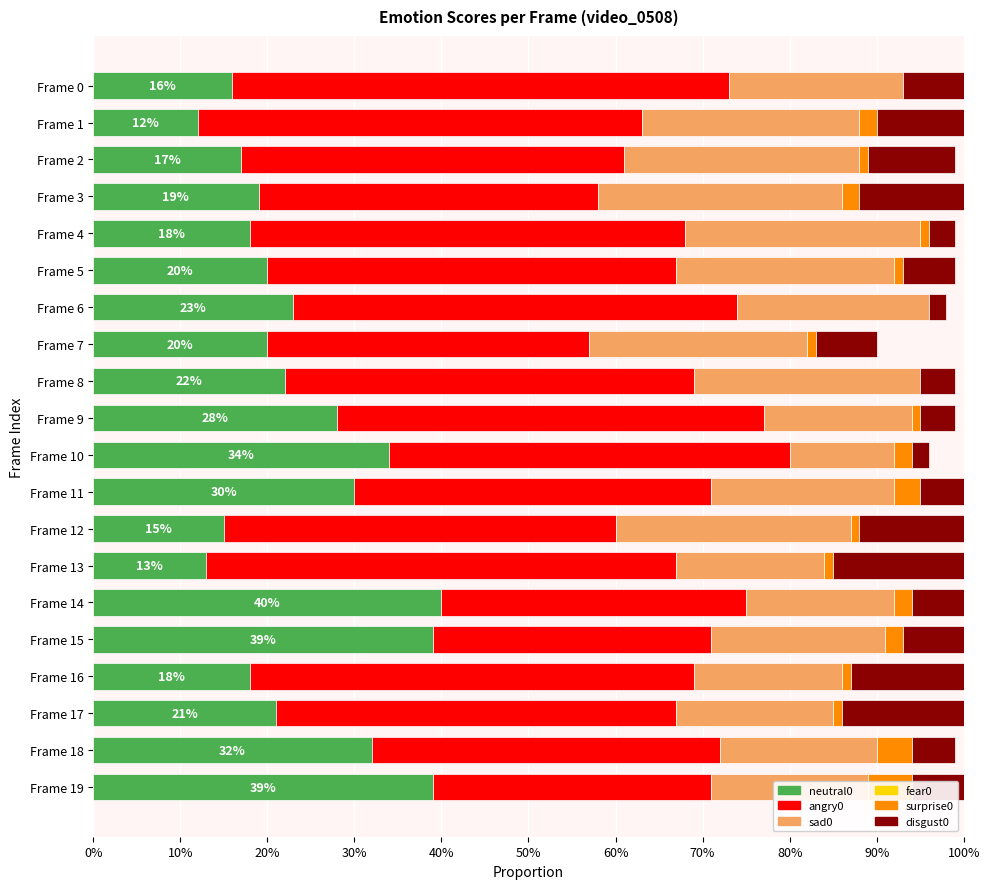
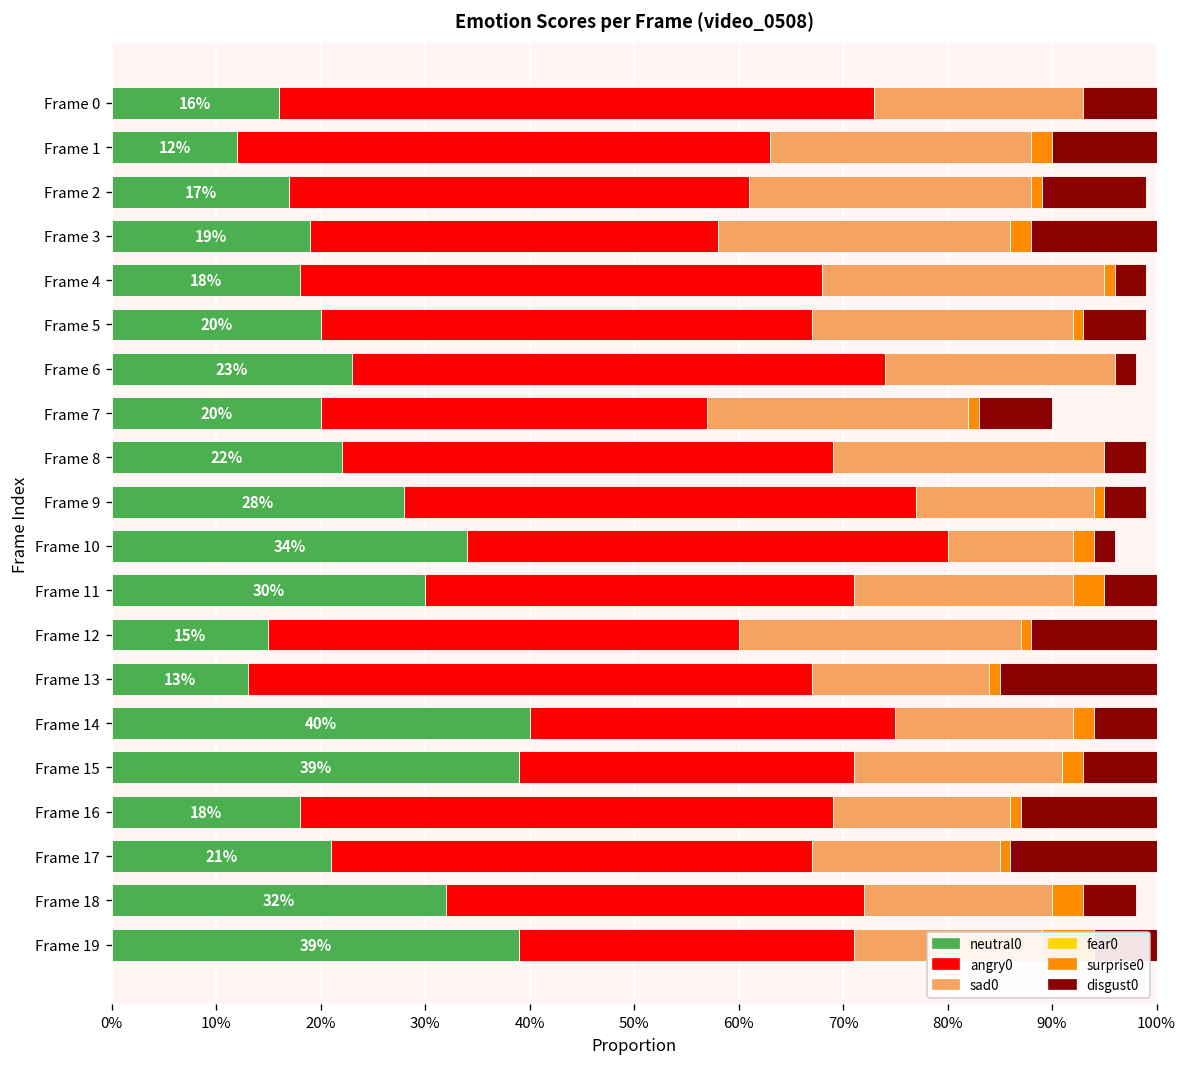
  {
    "neutral0": {
      "Frame 0": "16%",
      "Frame 1": "12%",
      "Frame 2": "17%",
      "Frame 3": "19%",
      "Frame 4": "18%",
      "Frame 5": "20%",
      "Frame 6": "23%",
      "Frame 7": "20%",
      "Frame 8": "22%",
      "Frame 9": "28%",
      "Frame 10": "34%",
      "Frame 11": "30%",
      "Frame 12": "15%",
      "Frame 13": "13%",
      "Frame 14": "40%",
      "Frame 15": "39%",
      "Frame 16": "18%",
      "Frame 17": "21%",
      "Frame 18": "32%",
      "Frame 19": "39%"
    },
    "angry0": {
      "Frame 0": "57%",
      "Frame 1": "51%",
      "Frame 2": "44%",
      "Frame 3": "39%",
      "Frame 4": "50%",
      "Frame 5": "47%",
      "Frame 6": "51%",
      "Frame 7": "37%",
      "Frame 8": "47%",
      "Frame 9": "49%",
      "Frame 10": "46%",
      "Frame 11": "41%",
      "Frame 12": "45%",
      "Frame 13": "54%",
      "Frame 14": "35%",
      "Frame 15": "32%",
      "Frame 16": "51%",
      "Frame 17": "46%",
      "Frame 18": "40%",
      "Frame 19": "32%"
    },
    "surprise0": {
      "Frame 0": "0%",
      "Frame 1": "2%",
      "Frame 2": "1%",
      "Frame 3": "2%",
      "Frame 4": "1%",
      "Frame 5": "1%",
      "Frame 6": "0%",
      "Frame 7": "1%",
      "Frame 8": "0%",
      "Frame 9": "1%",
      "Frame 10": "2%",
      "Frame 11": "3%",
      "Frame 12": "1%",
      "Frame 13": "1%",
      "Frame 14": "2%",
      "Frame 15": "2%",
      "Frame 16": "1%",
      "Frame 17": "1%",
-     "Frame 18": "4%"
+     "Frame 18": "3%"
    },
    "disgust0": {
      "Frame 0": "7%",
      "Frame 1": "10%",
      "Frame 2": "10%",
      "Frame 3": "12%",
      "Frame 4": "3%",
      "Frame 5": "6%",
      "Frame 6": "2%",
      "Frame 7": "7%",
      "Frame 8": "4%",
      "Frame 9": "4%",
      "Frame 10": "2%",
      "Frame 11": "5%",
      "Frame 12": "12%",
      "Frame 13": "15%",
      "Frame 14": "6%",
      "Frame 15": "7%",
      "Frame 17": "14%",
      "Frame 18": "5%",
      "Frame 19": "6%"
    }
  }
